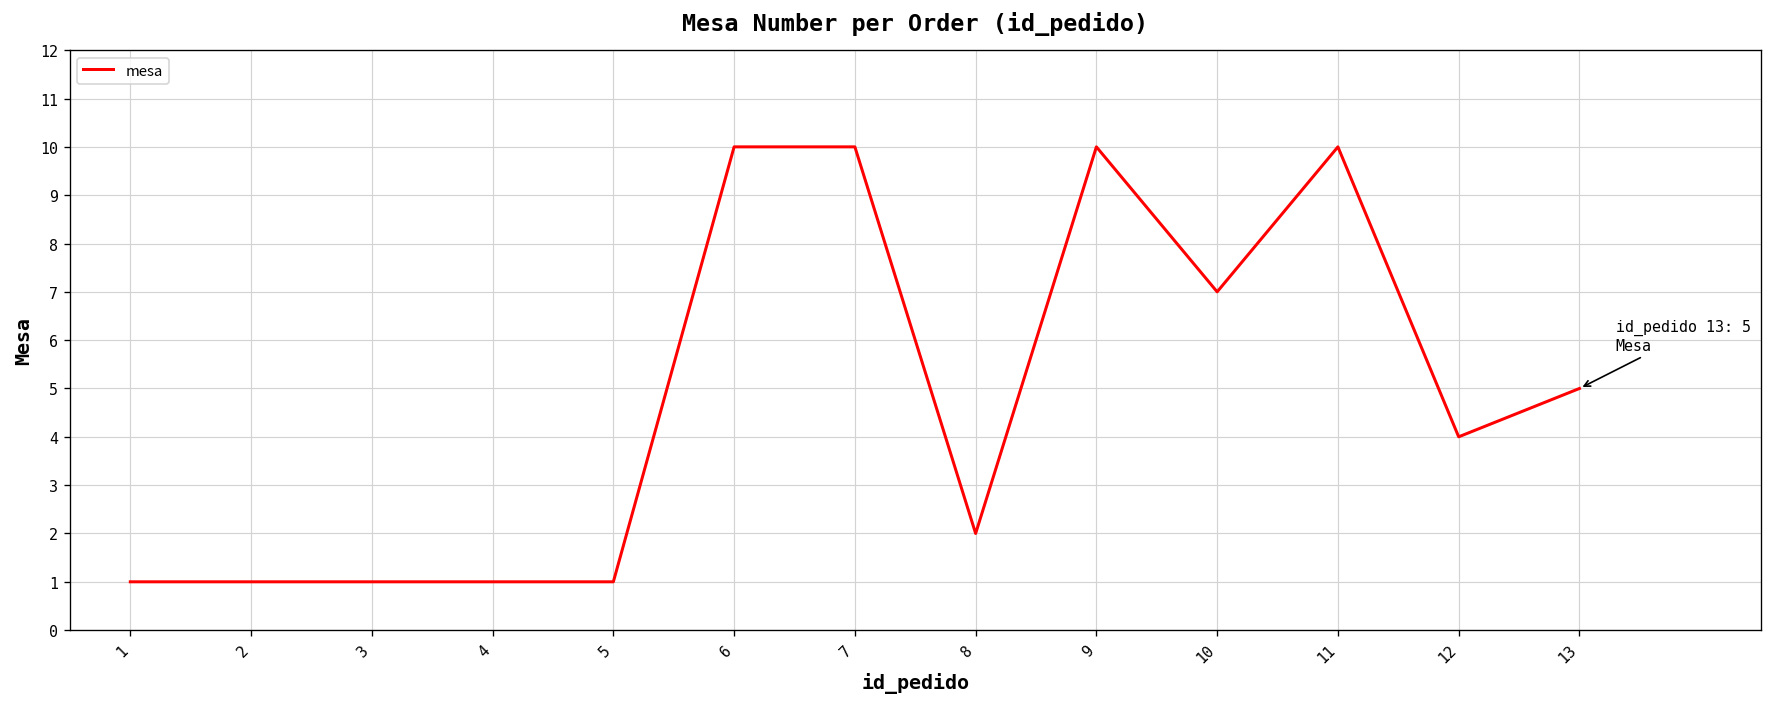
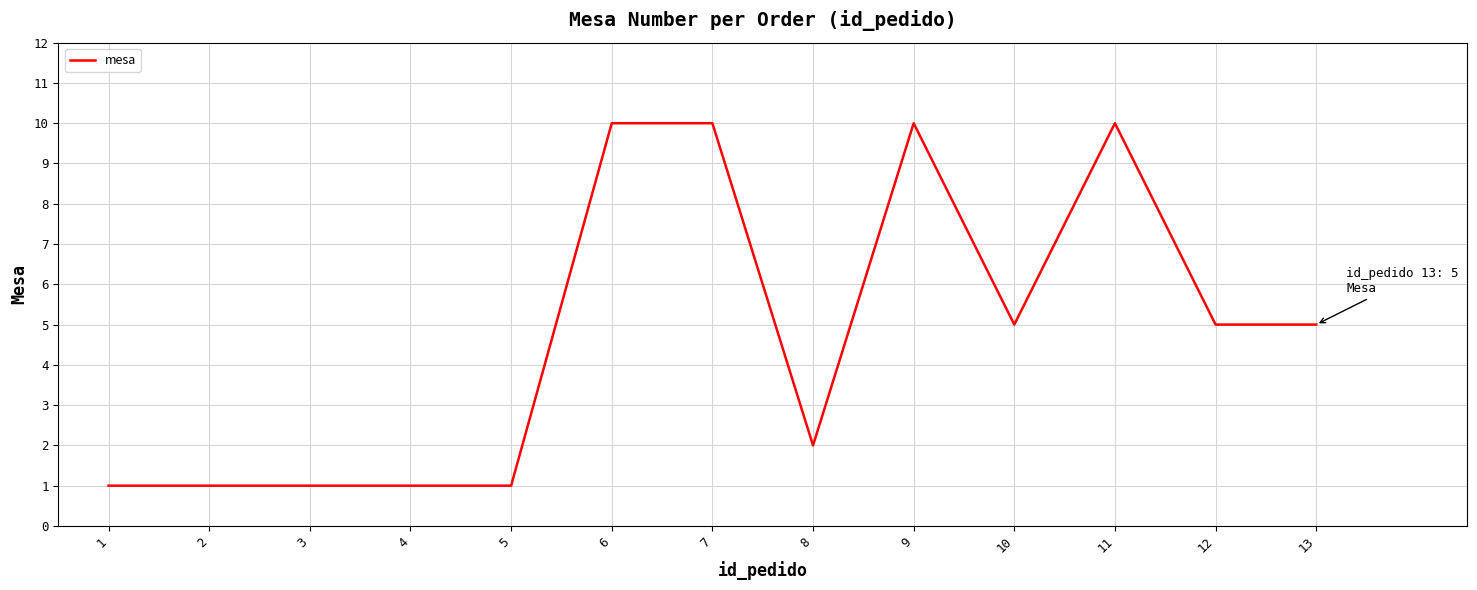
  {
    "1": 1,
    "2": 1,
    "3": 1,
    "4": 1,
    "5": 1,
    "6": 10,
    "7": 10,
    "8": 2,
    "9": 10,
-   "10": 7,
+   "10": 5,
    "11": 10,
-   "12": 4
+   "12": 5
  }
